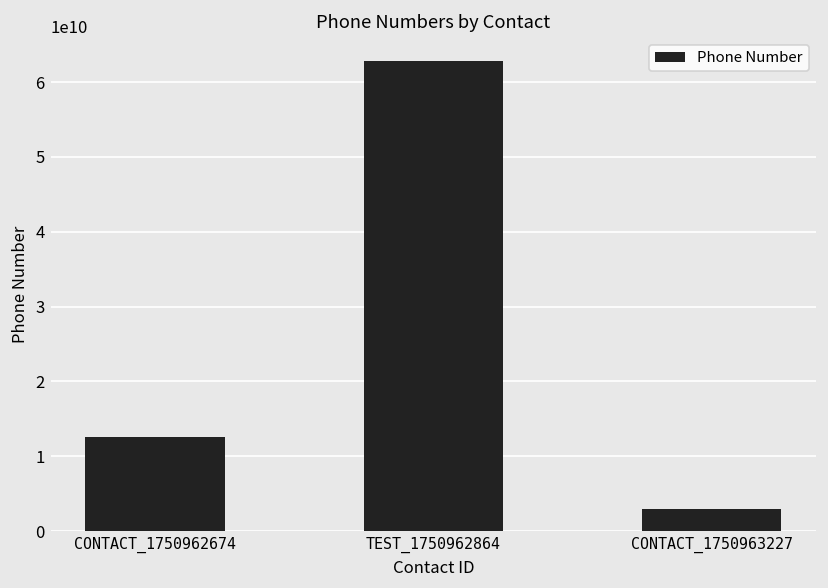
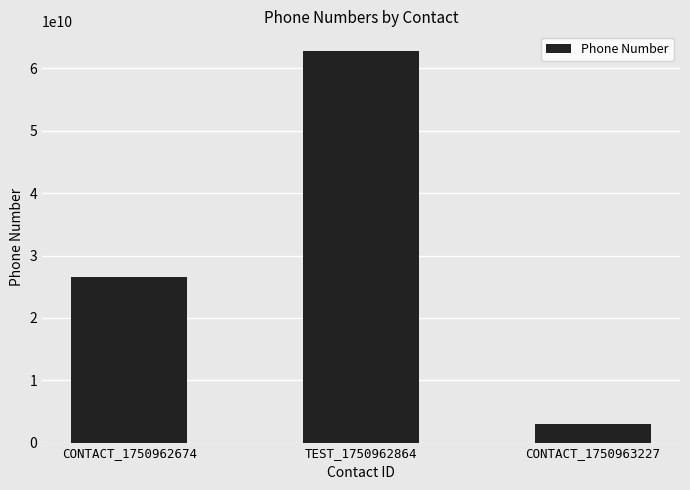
  {
-   "CONTACT_1750962674": 13000000000,
+   "CONTACT_1750962674": 27000000000,
    "TEST_1750962864": 63000000000,
    "CONTACT_1750963227": 3000000000
  }
